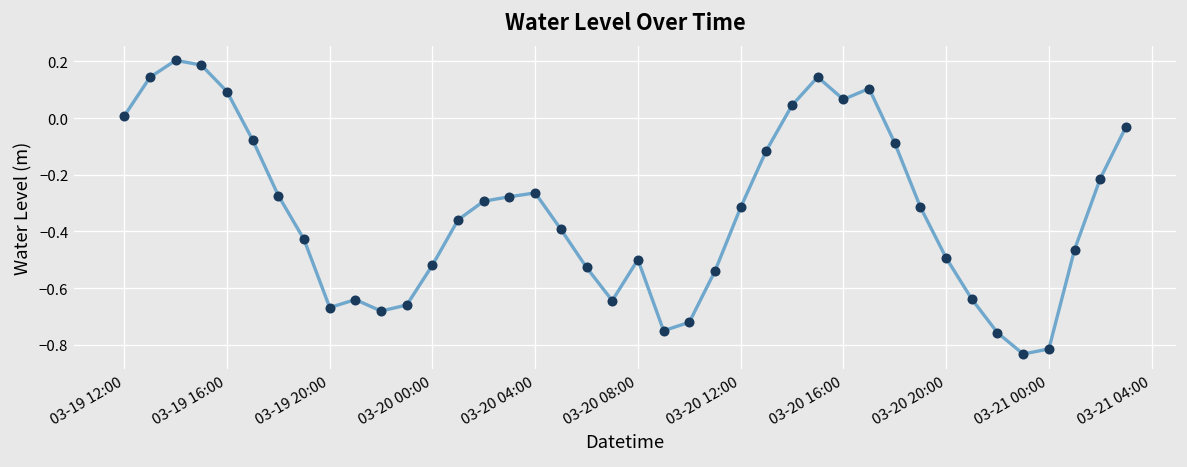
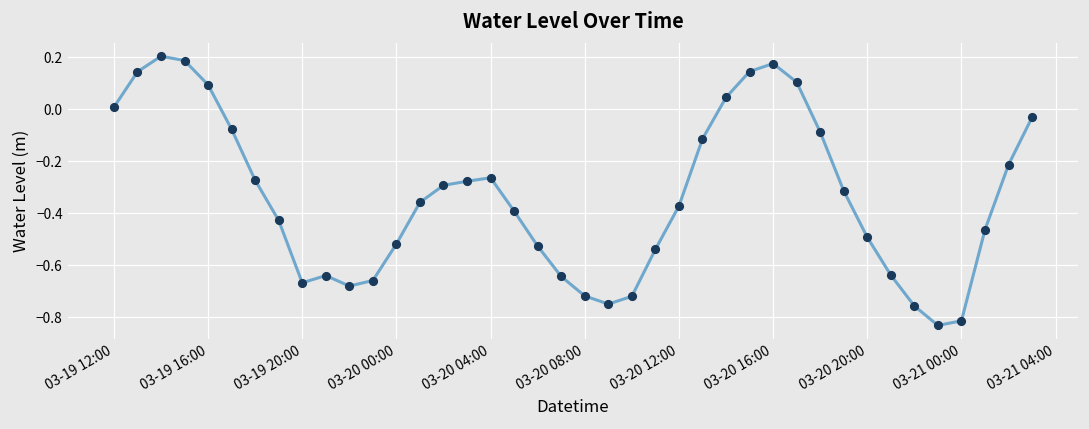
  {
    "03-19 12:00": 0.01,
    "03-19 16:00": 0.09,
    "03-19 20:00": -0.67,
    "03-20 00:00": -0.52,
    "03-20 04:00": -0.26,
-   "03-20 08:00": -0.50,
-   "03-20 12:00": -0.32,
-   "03-20 16:00": 0.07,
+   "03-20 08:00": -0.72,
+   "03-20 12:00": -0.37,
+   "03-20 16:00": 0.18,
    "03-20 20:00": -0.49,
    "03-21 00:00": -0.81
  }
